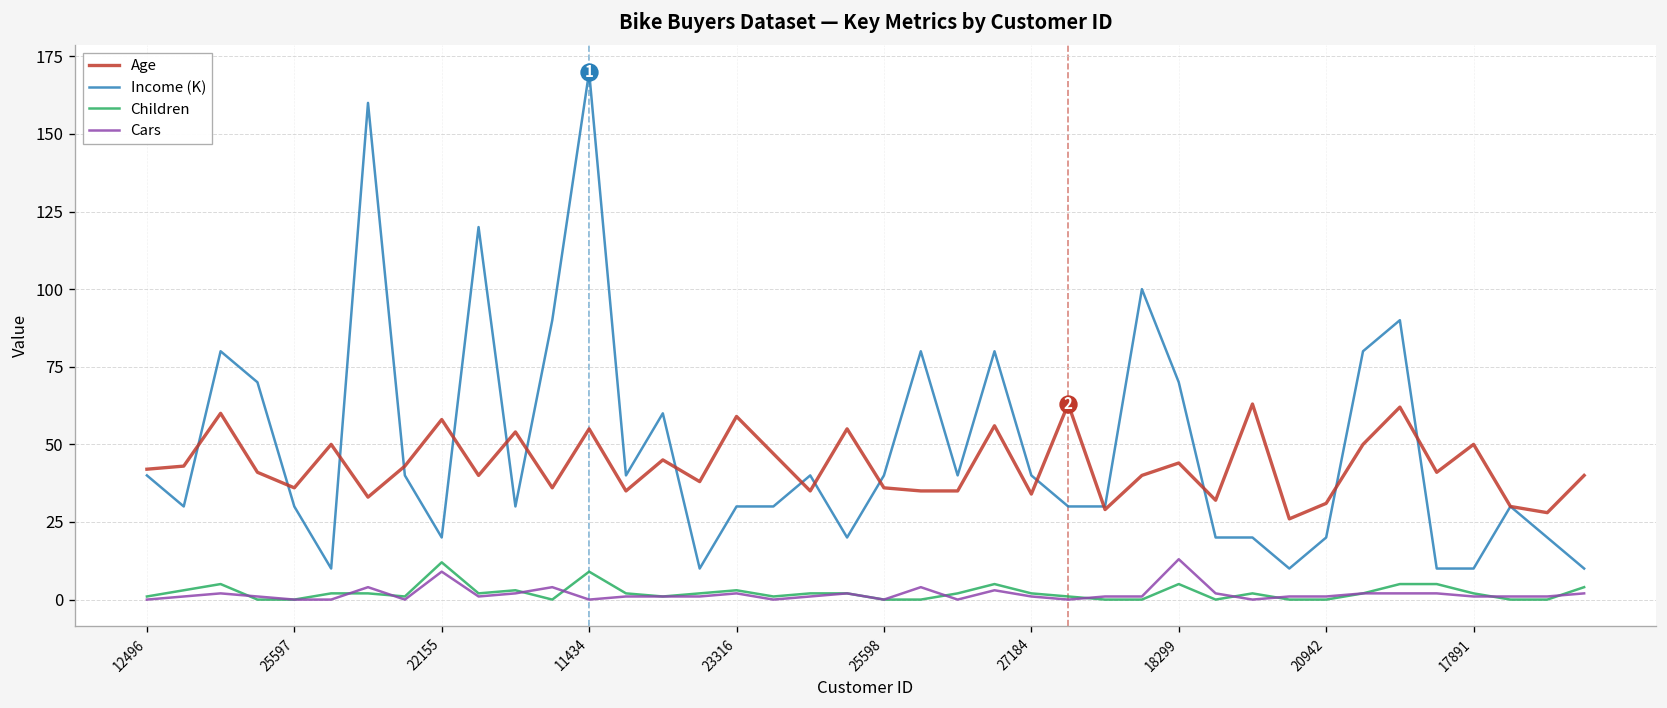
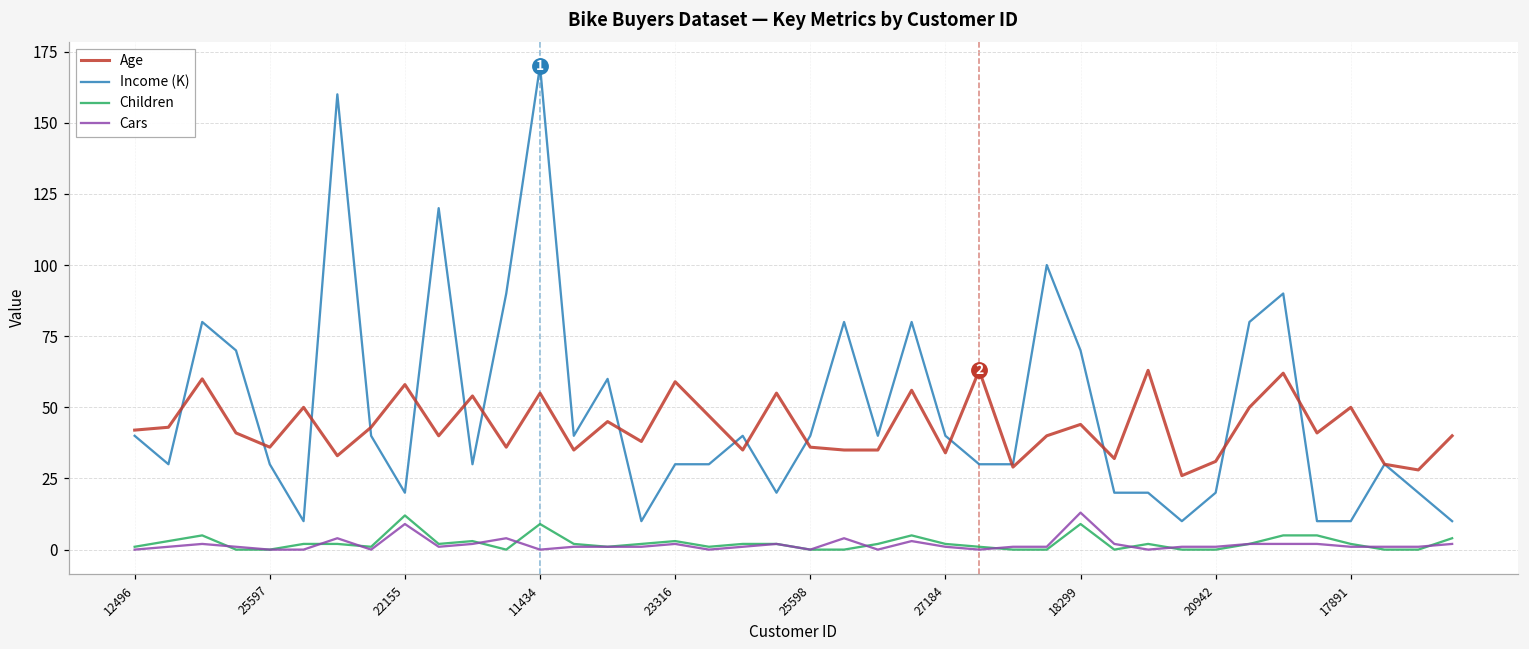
  {
    "Children": {
      "12496": 1,
      "22155": 12,
      "11434": 9,
      "23316": 3,
      "27184": 2,
-     "18299": 5,
+     "18299": 9,
      "20942": 0,
      "17891": 2
    },
    "Cars": {
      "12496": 0,
      "22155": 9,
      "11434": 0,
      "23316": 2,
      "27184": 1,
      "18299": 13,
      "20942": 1,
      "17891": 1
    }
  }
